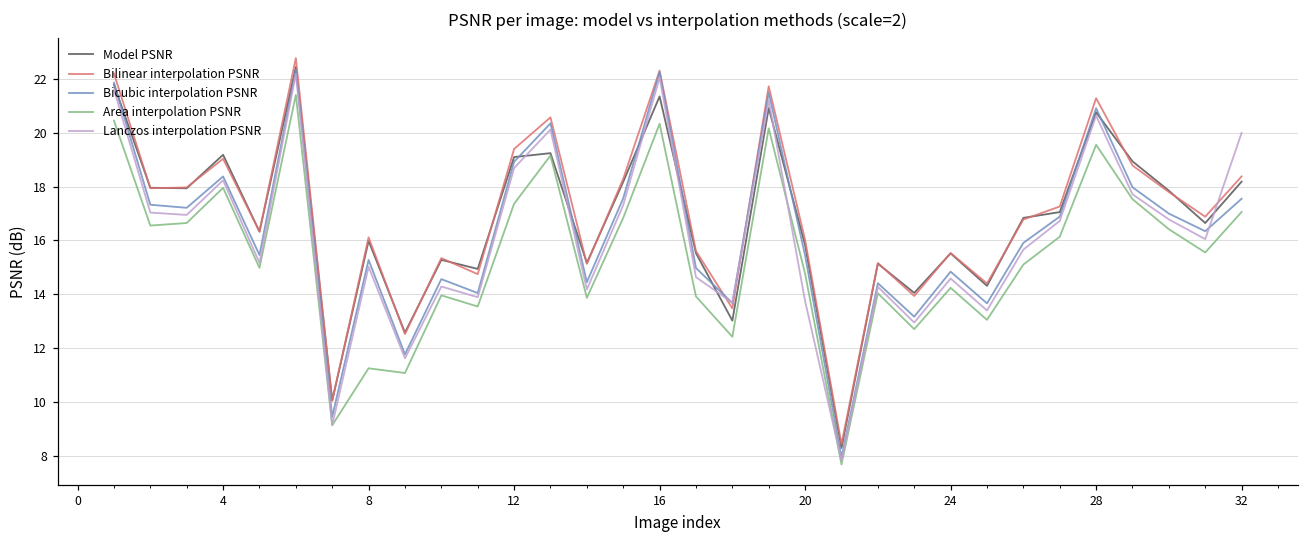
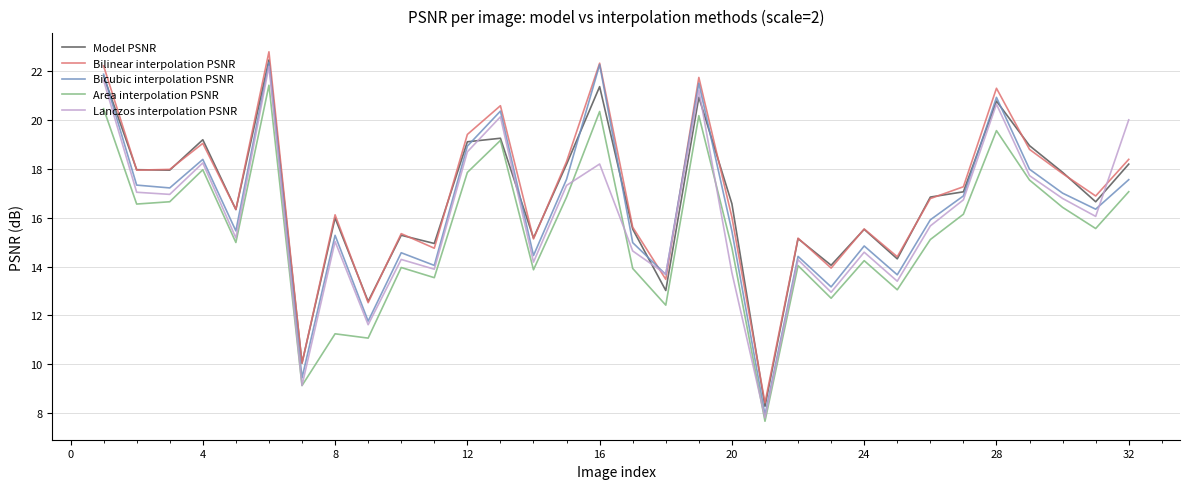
  {
    "Model PSNR": {
      "4": 19.2,
      "8": 16.0,
      "12": 19.1,
      "16": 21.4,
-     "20": 15.8,
+     "20": 16.6,
      "28": 20.8,
      "32": 18.2
    },
    "Bilinear interpolation PSNR": {
      "4": 19.0,
      "8": 16.1,
      "12": 19.4,
      "20": 16.0,
      "28": 21.3,
      "32": 18.4
    },
    "Bicubic interpolation PSNR": {
      "4": 18.4,
      "8": 15.3,
      "12": 18.9,
      "20": 15.4,
      "24": 14.8,
      "28": 20.9,
      "32": 17.5
    },
    "Area interpolation PSNR": {
      "4": 18.0,
      "8": 11.3,
-     "12": 17.4,
+     "12": 17.8,
      "16": 20.3,
      "20": 14.8,
      "24": 14.2,
      "28": 19.6,
      "32": 17.1
    },
    "Lanczos interpolation PSNR": {
      "4": 18.2,
      "8": 15.0,
      "12": 18.7,
-     "16": 22.0,
+     "16": 18.2,
      "20": 13.7,
      "24": 14.6,
      "28": 20.6,
      "32": 20.0
    }
  }
